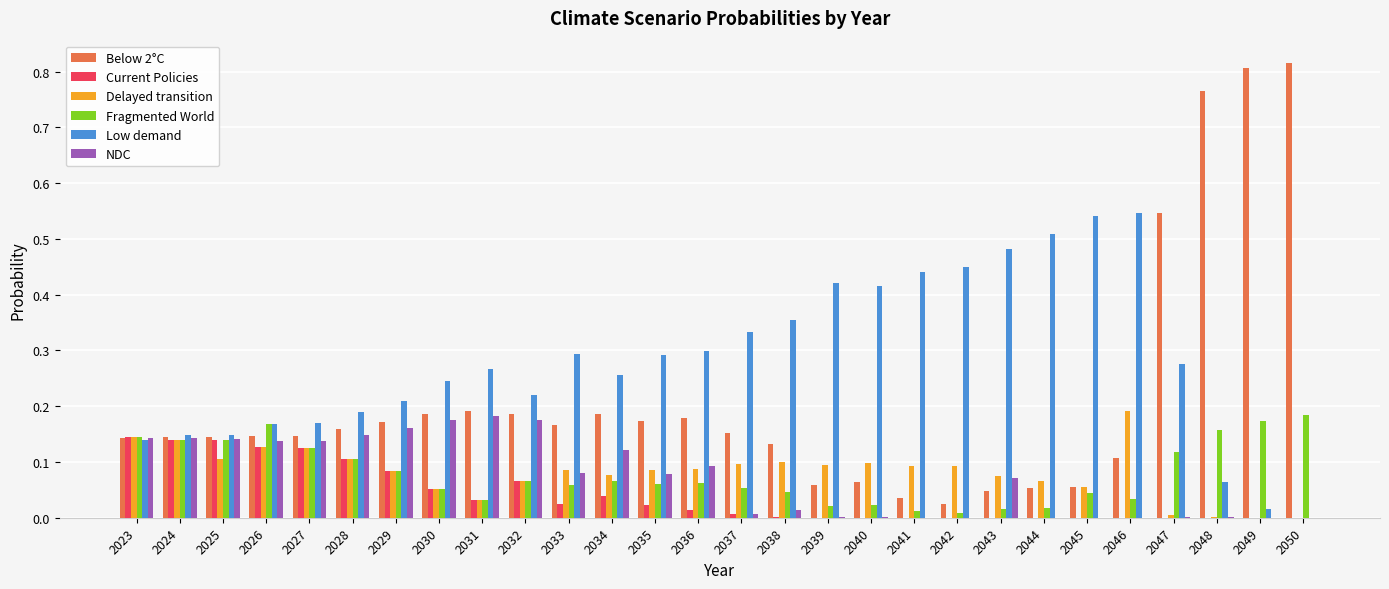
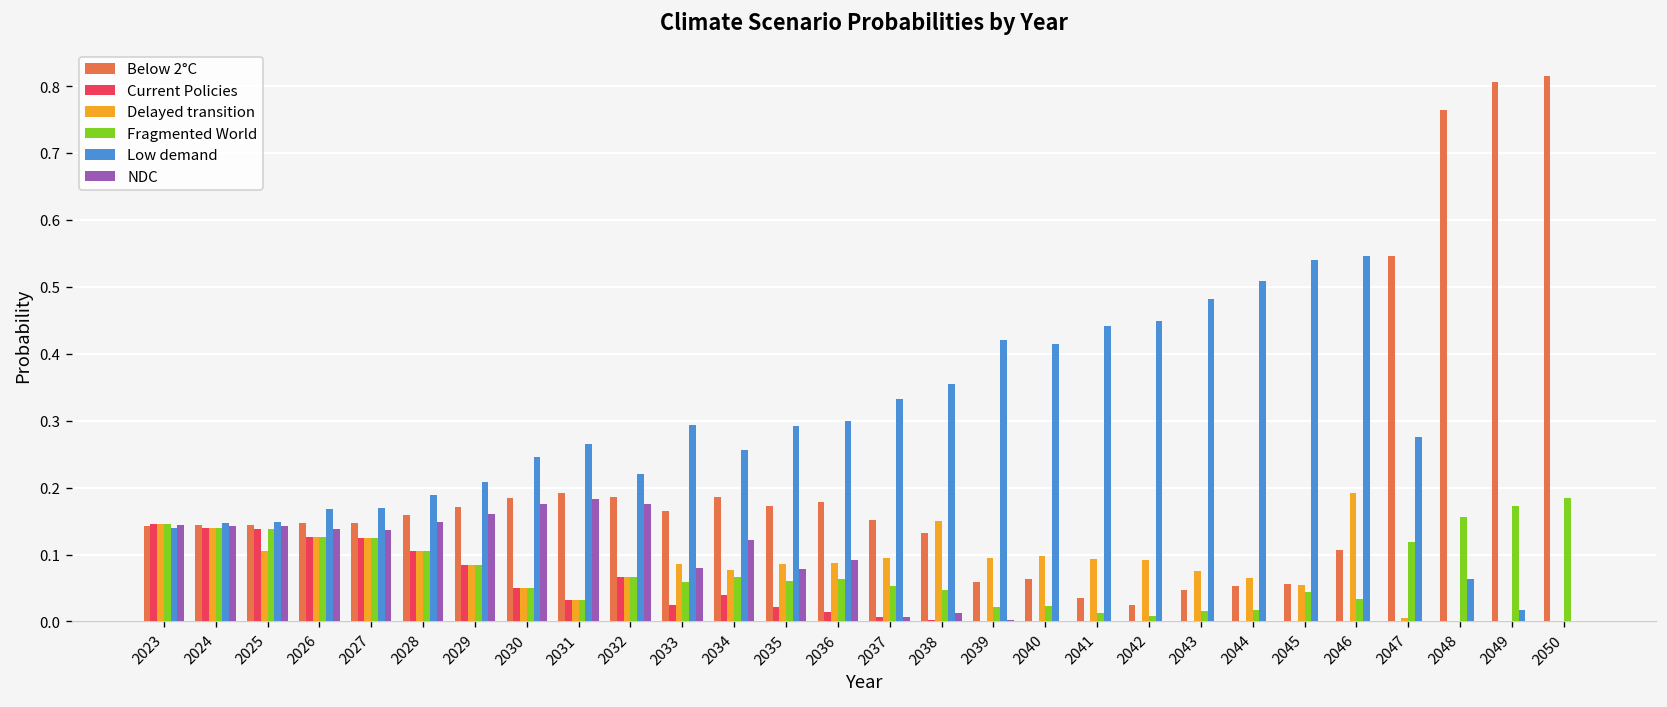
  {
    "Delayed transition": {
      "2023": 0.15,
      "2024": 0.14,
      "2025": 0.11,
      "2026": 0.13,
      "2027": 0.13,
      "2028": 0.10,
      "2029": 0.08,
      "2030": 0.05,
      "2031": 0.03,
      "2032": 0.07,
      "2033": 0.09,
      "2034": 0.08,
      "2035": 0.09,
      "2036": 0.09,
      "2037": 0.10,
-     "2038": 0.10,
+     "2038": 0.15,
      "2039": 0.09,
      "2040": 0.10,
      "2041": 0.09,
      "2042": 0.09,
      "2043": 0.08,
      "2044": 0.07,
      "2045": 0.05,
      "2046": 0.19,
      "2047": 0.01
    },
    "Fragmented World": {
      "2023": 0.15,
      "2024": 0.14,
      "2025": 0.14,
-     "2026": 0.17,
+     "2026": 0.13,
      "2027": 0.13,
      "2028": 0.10,
      "2029": 0.08,
      "2030": 0.05,
      "2031": 0.03,
      "2032": 0.07,
      "2033": 0.06,
      "2034": 0.07,
      "2035": 0.06,
      "2036": 0.06,
      "2037": 0.05,
      "2038": 0.05,
      "2039": 0.02,
      "2040": 0.02,
      "2041": 0.01,
      "2042": 0.01,
      "2043": 0.02,
      "2044": 0.02,
      "2045": 0.04,
      "2046": 0.03,
      "2047": 0.12,
      "2048": 0.16,
      "2049": 0.17,
      "2050": 0.18
    },
    "Low demand": {
      "2023": 0.14,
      "2024": 0.15,
      "2025": 0.15,
      "2026": 0.17,
      "2027": 0.17,
      "2028": 0.19,
      "2029": 0.21,
      "2030": 0.25,
      "2031": 0.27,
      "2032": 0.22,
      "2033": 0.29,
      "2034": 0.26,
      "2035": 0.29,
      "2036": 0.30,
      "2037": 0.33,
      "2038": 0.35,
      "2039": 0.42,
      "2040": 0.41,
      "2041": 0.44,
      "2042": 0.45,
      "2043": 0.48,
      "2044": 0.51,
      "2045": 0.54,
      "2046": 0.55,
      "2047": 0.28,
      "2048": 0.06,
      "2049": 0.02
    },
    "NDC": {
      "2023": 0.14,
      "2024": 0.14,
      "2025": 0.14,
      "2026": 0.14,
      "2027": 0.14,
      "2028": 0.15,
      "2029": 0.16,
      "2030": 0.18,
      "2031": 0.18,
      "2032": 0.17,
      "2033": 0.08,
      "2034": 0.12,
      "2035": 0.08,
      "2036": 0.09,
      "2037": 0.01,
      "2038": 0.01,
-     "2043": 0.07
+     "2043": 0.00
    }
  }
